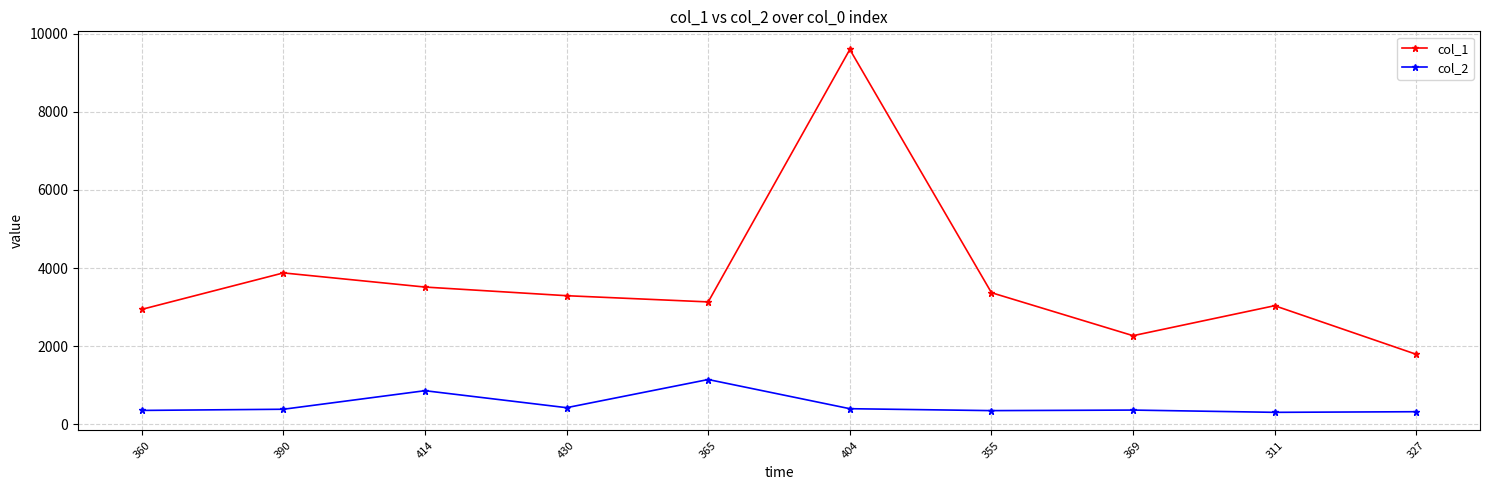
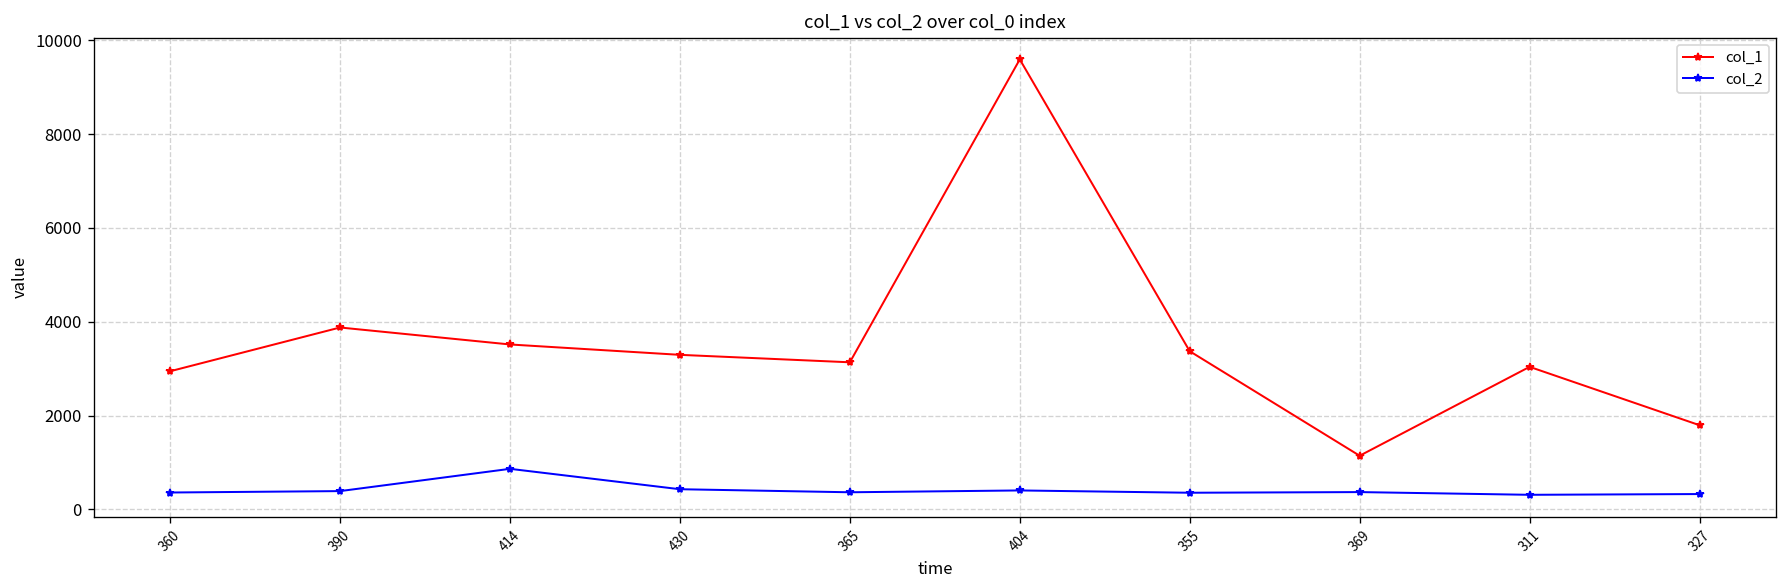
  {
    "col_1": {
      "360": 2900,
      "390": 3900,
      "414": 3500,
      "430": 3300,
      "365": 3100,
      "404": 9600,
      "355": 3400,
-     "369": 2300,
+     "369": 1100,
      "311": 3000,
      "327": 1800
    },
    "col_2": {
      "360": 400,
      "390": 400,
      "414": 900,
      "430": 400,
-     "365": 1200,
+     "365": 400,
      "404": 400,
      "355": 400,
      "369": 400,
      "311": 300,
      "327": 300
    }
  }
